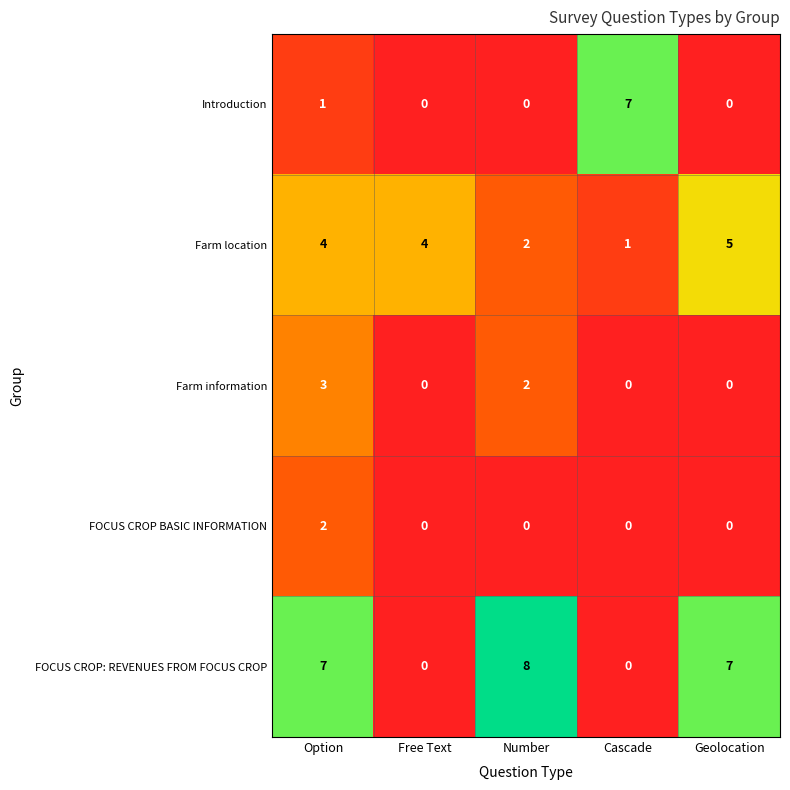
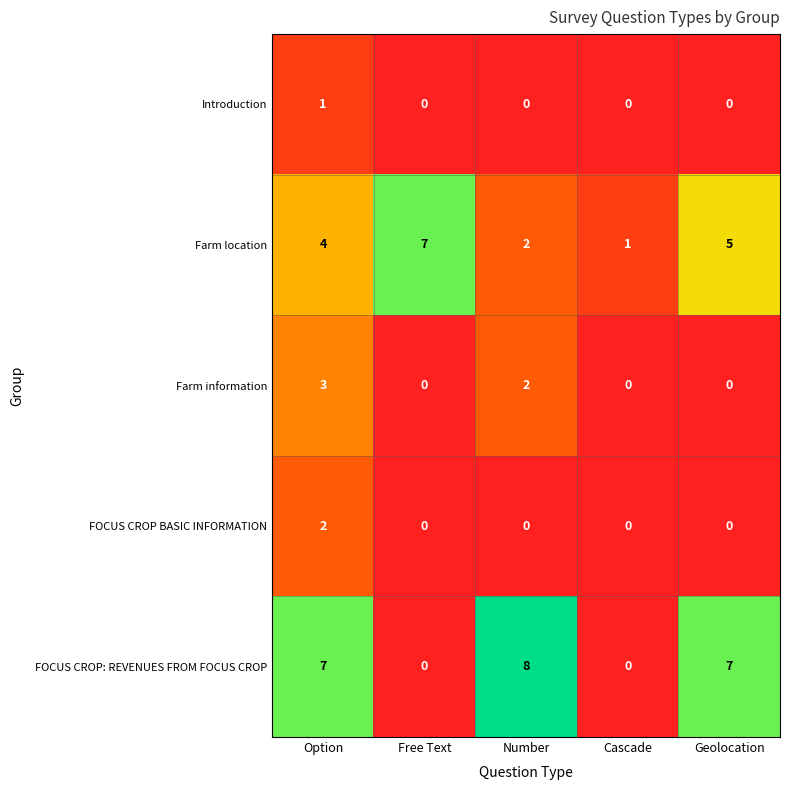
  {
    "Introduction": {
      "Option": 1,
      "Free Text": 0,
      "Number": 0,
-     "Cascade": 7,
+     "Cascade": 0,
      "Geolocation": 0
    },
    "Farm location": {
      "Option": 4,
-     "Free Text": 4,
+     "Free Text": 7,
      "Number": 2,
      "Cascade": 1,
      "Geolocation": 5
    },
    "Farm information": {
      "Option": 3,
      "Free Text": 0,
      "Number": 2,
      "Cascade": 0,
      "Geolocation": 0
    },
    "FOCUS CROP BASIC INFORMATION": {
      "Option": 2,
      "Free Text": 0,
      "Number": 0,
      "Cascade": 0,
      "Geolocation": 0
    },
    "FOCUS CROP: REVENUES FROM FOCUS CROP": {
      "Option": 7,
      "Free Text": 0,
      "Number": 8,
      "Cascade": 0,
      "Geolocation": 7
    }
  }
